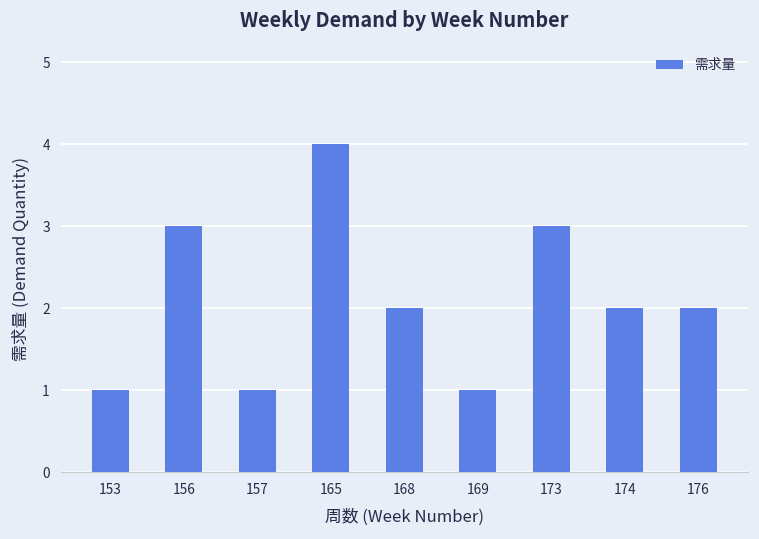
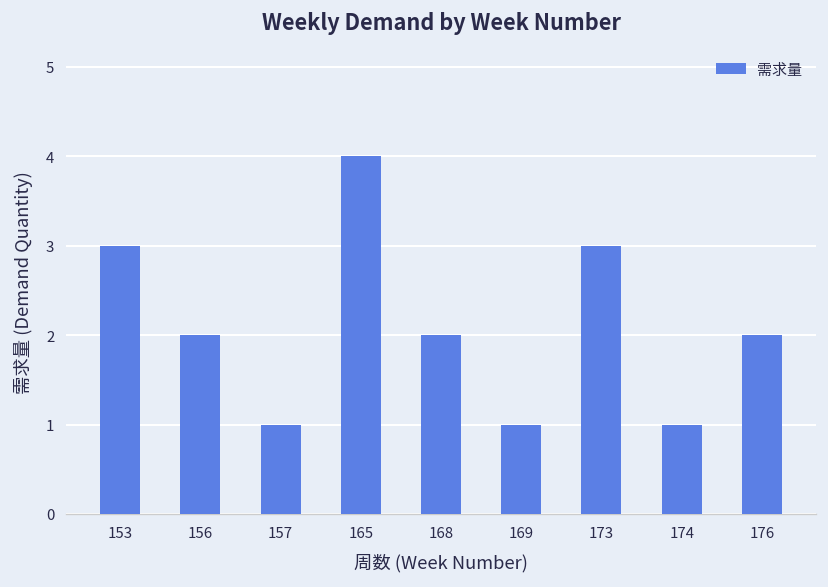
  {
-   "153": 1,
-   "156": 3,
+   "153": 3,
+   "156": 2,
    "157": 1,
    "165": 4,
    "168": 2,
    "169": 1,
    "173": 3,
-   "174": 2,
+   "174": 1,
    "176": 2
  }
